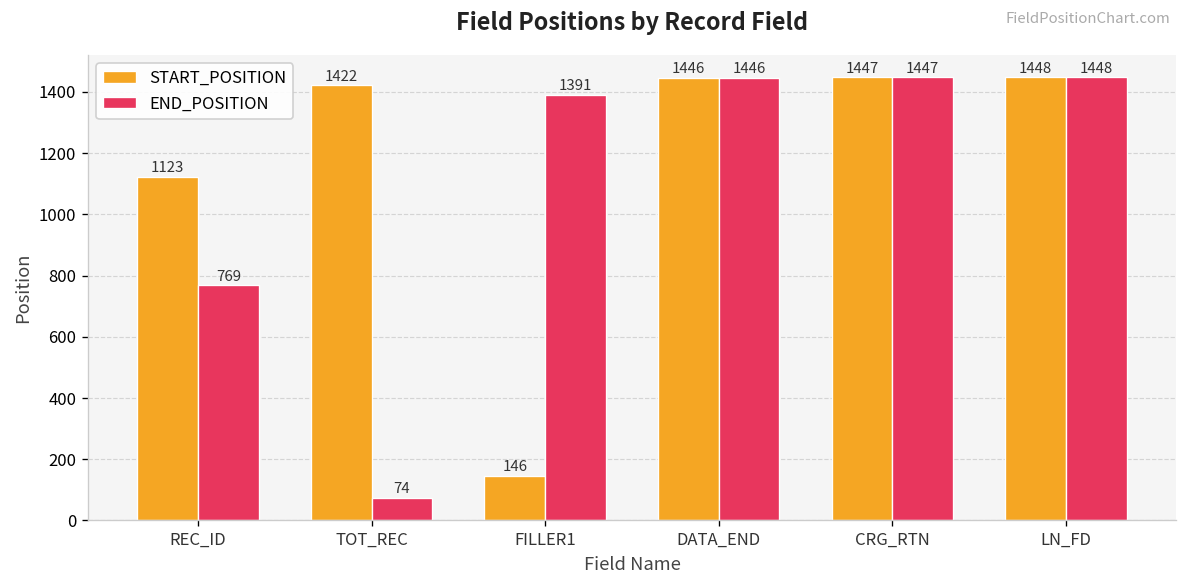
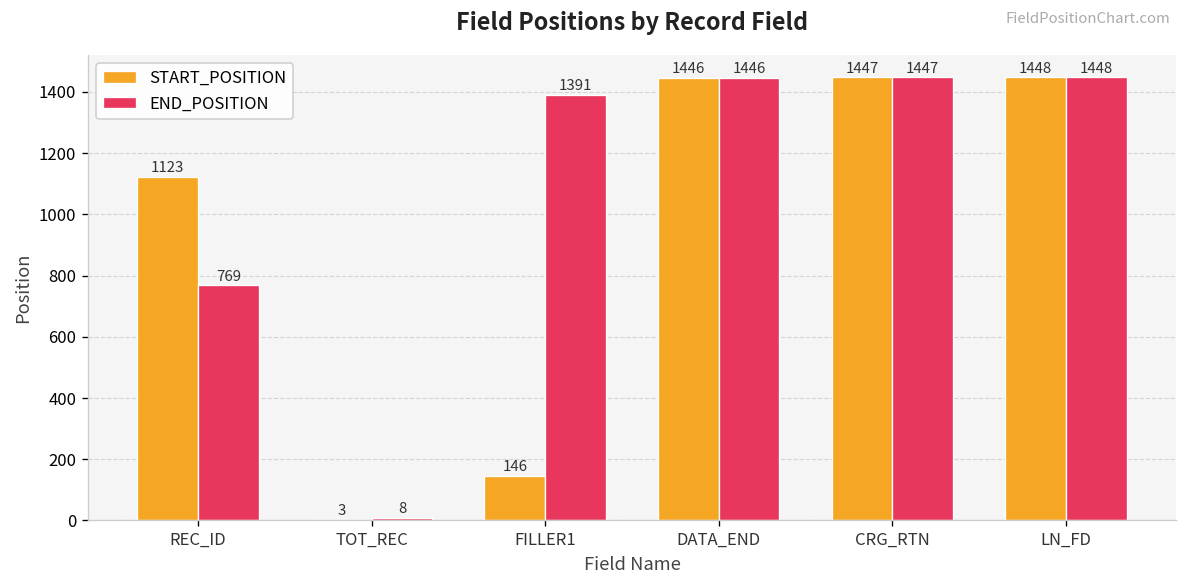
  {
    "START_POSITION": {
      "REC_ID": 1123,
-     "TOT_REC": 1422,
+     "TOT_REC": 3,
      "FILLER1": 146,
      "DATA_END": 1446,
      "CRG_RTN": 1447,
      "LN_FD": 1448
    },
    "END_POSITION": {
      "REC_ID": 769,
-     "TOT_REC": 74,
+     "TOT_REC": 8,
      "FILLER1": 1391,
      "DATA_END": 1446,
      "CRG_RTN": 1447,
      "LN_FD": 1448
    }
  }
